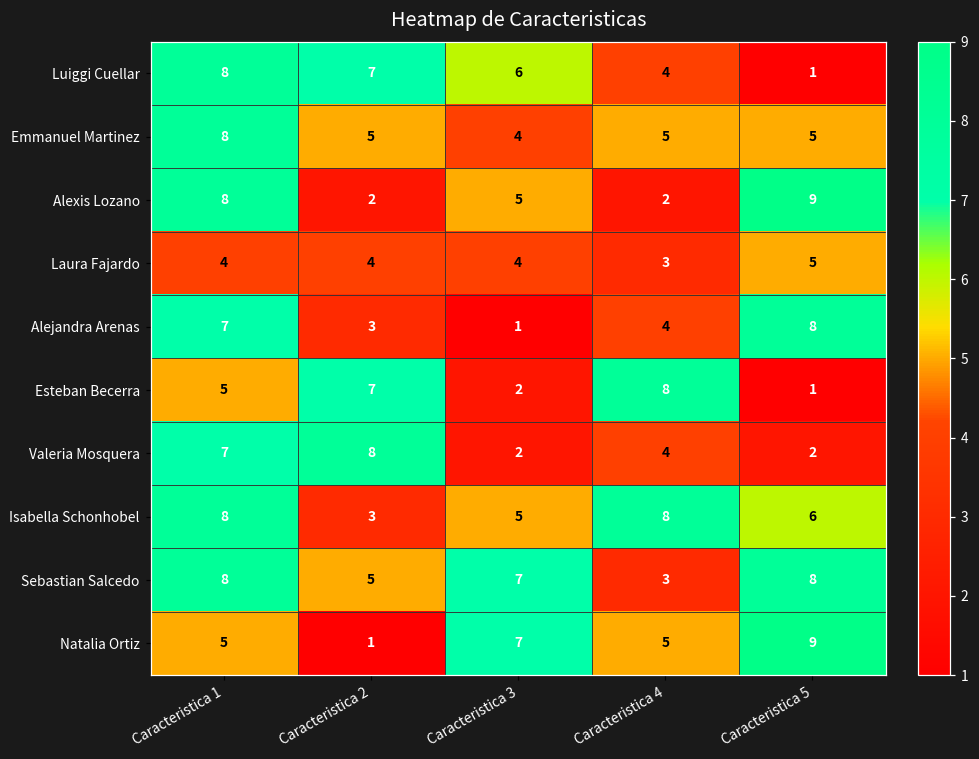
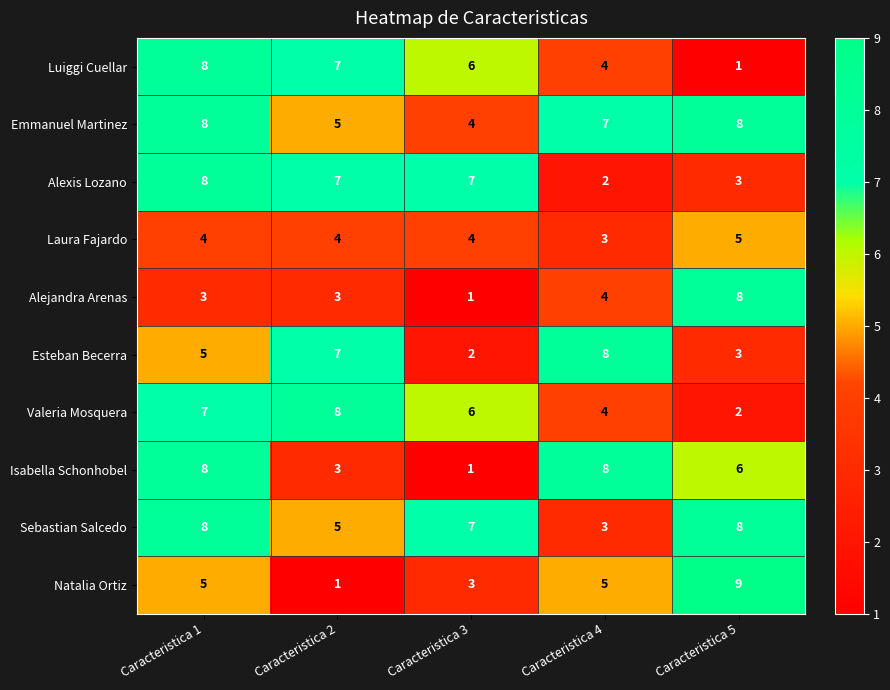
  {
    "Luiggi Cuellar": {
      "Caracteristica 1": 8,
      "Caracteristica 2": 7,
      "Caracteristica 3": 6,
      "Caracteristica 4": 4,
      "Caracteristica 5": 1
    },
    "Emmanuel Martinez": {
      "Caracteristica 1": 8,
      "Caracteristica 2": 5,
      "Caracteristica 3": 4,
-     "Caracteristica 4": 5,
-     "Caracteristica 5": 5
+     "Caracteristica 4": 7,
+     "Caracteristica 5": 8
    },
    "Alexis Lozano": {
      "Caracteristica 1": 8,
-     "Caracteristica 2": 2,
-     "Caracteristica 3": 5,
+     "Caracteristica 2": 7,
+     "Caracteristica 3": 7,
      "Caracteristica 4": 2,
-     "Caracteristica 5": 9
+     "Caracteristica 5": 3
    },
    "Laura Fajardo": {
      "Caracteristica 1": 4,
      "Caracteristica 2": 4,
      "Caracteristica 3": 4,
      "Caracteristica 4": 3,
      "Caracteristica 5": 5
    },
    "Alejandra Arenas": {
-     "Caracteristica 1": 7,
+     "Caracteristica 1": 3,
      "Caracteristica 2": 3,
      "Caracteristica 3": 1,
      "Caracteristica 4": 4,
      "Caracteristica 5": 8
    },
    "Esteban Becerra": {
      "Caracteristica 1": 5,
      "Caracteristica 2": 7,
      "Caracteristica 3": 2,
      "Caracteristica 4": 8,
-     "Caracteristica 5": 1
+     "Caracteristica 5": 3
    },
    "Valeria Mosquera": {
      "Caracteristica 1": 7,
      "Caracteristica 2": 8,
-     "Caracteristica 3": 2,
+     "Caracteristica 3": 6,
      "Caracteristica 4": 4,
      "Caracteristica 5": 2
    },
    "Isabella Schonhobel": {
      "Caracteristica 1": 8,
      "Caracteristica 2": 3,
-     "Caracteristica 3": 5,
+     "Caracteristica 3": 1,
      "Caracteristica 4": 8,
      "Caracteristica 5": 6
    },
    "Sebastian Salcedo": {
      "Caracteristica 1": 8,
      "Caracteristica 2": 5,
      "Caracteristica 3": 7,
      "Caracteristica 4": 3,
      "Caracteristica 5": 8
    },
    "Natalia Ortiz": {
      "Caracteristica 1": 5,
      "Caracteristica 2": 1,
-     "Caracteristica 3": 7,
+     "Caracteristica 3": 3,
      "Caracteristica 4": 5,
      "Caracteristica 5": 9
    }
  }
